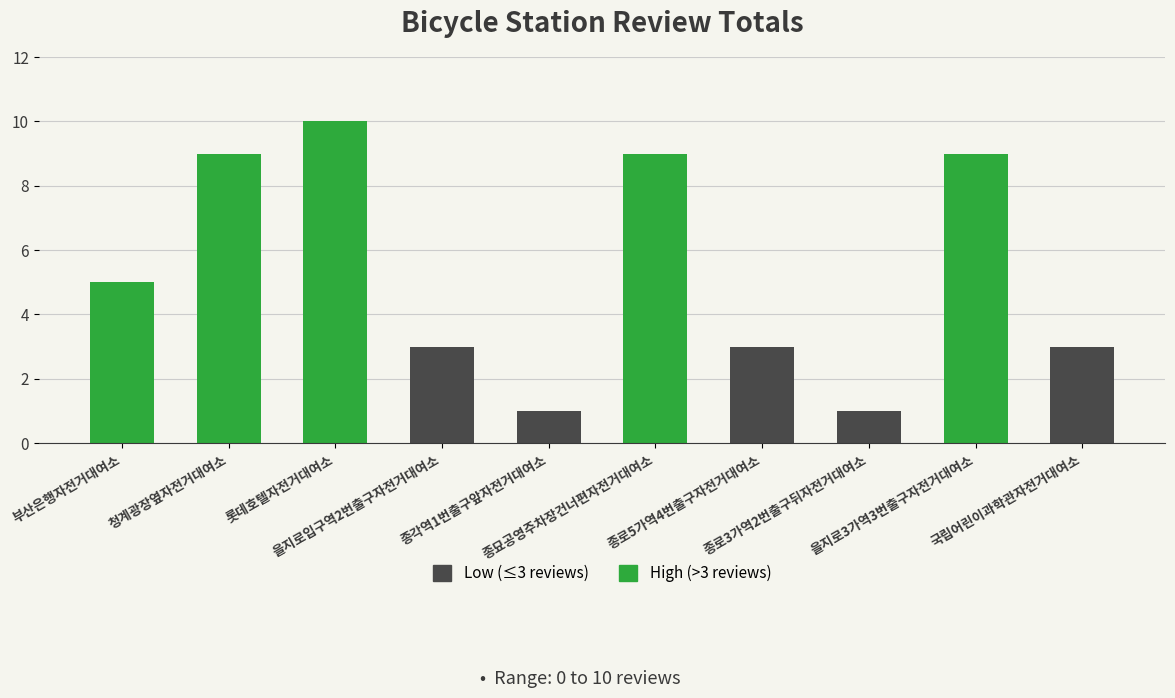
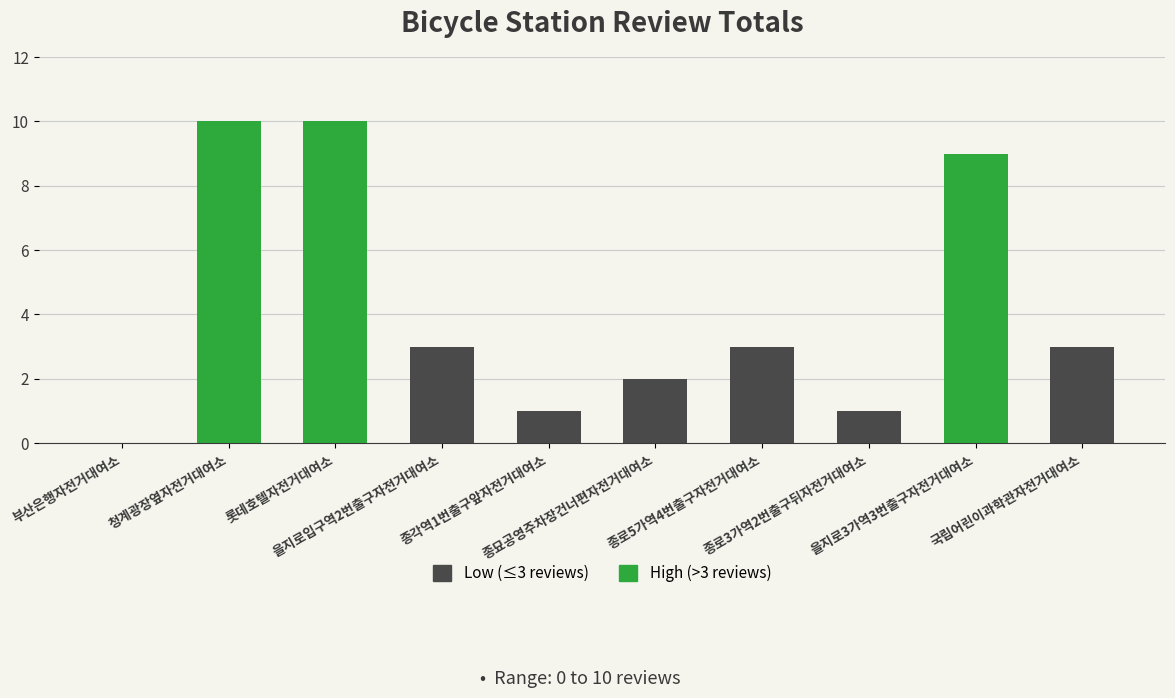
  {
-   "부산은행자전거대여소": 5,
-   "청계광장옆자전거대여소": 9,
+   "부산은행자전거대여소": 0,
+   "청계광장옆자전거대여소": 10,
    "롯데호텔자전거대여소": 10,
    "을지로입구역2번출구자전거대여소": 3,
    "종각역1번출구앞자전거대여소": 1,
-   "종묘공영주차장건너편자전거대여소": 9,
+   "종묘공영주차장건너편자전거대여소": 2,
    "종로5가역4번출구자전거대여소": 3,
    "종로3가역2번출구뒤자전거대여소": 1,
    "을지로3가역3번출구자전거대여소": 9,
    "국립어린이과학관자전거대여소": 3
  }
